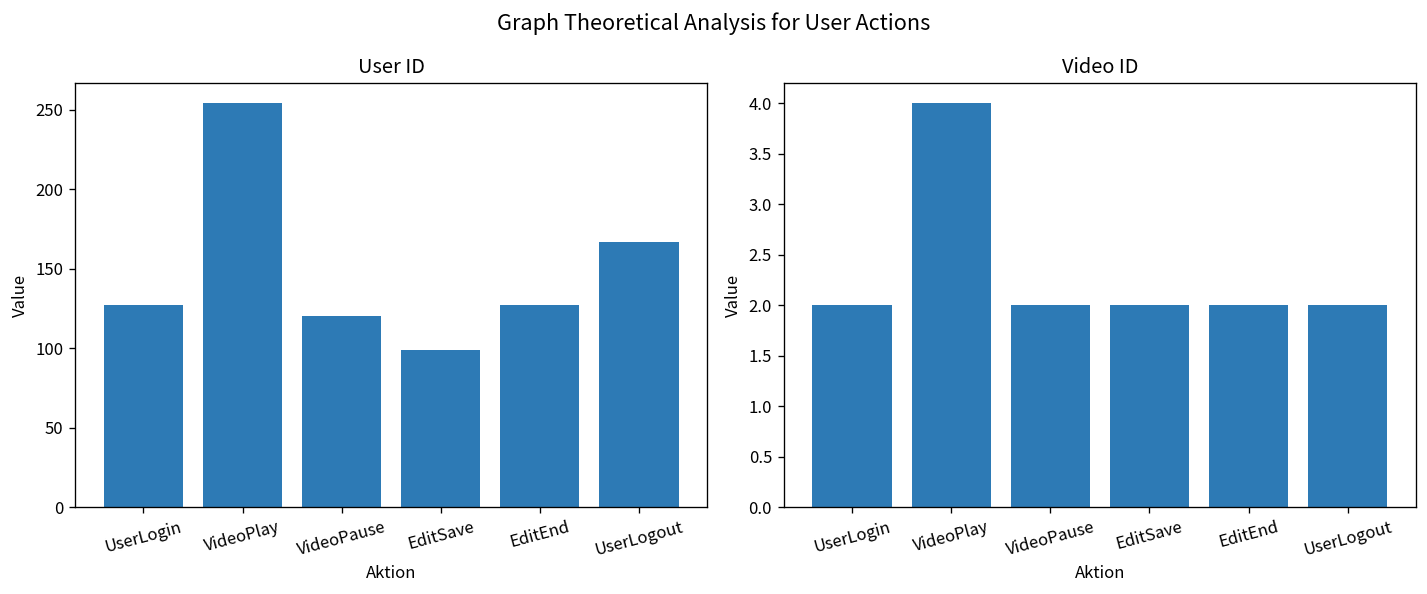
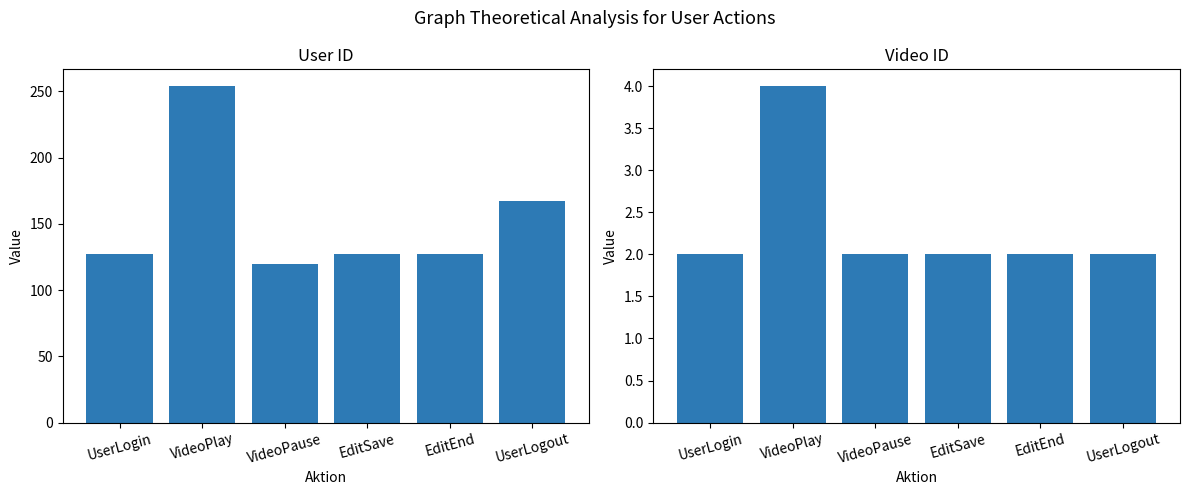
  {
    "User ID": {
      "UserLogin": 127,
      "VideoPlay": 254,
      "VideoPause": 120,
-     "EditSave": 99,
+     "EditSave": 127,
      "EditEnd": 127,
      "UserLogout": 167
    },
    "Video ID": {
      "UserLogin": 2.0,
      "VideoPlay": 4.0,
      "VideoPause": 2.0,
      "EditSave": 2.0,
      "EditEnd": 2.0,
      "UserLogout": 2.0
    }
  }
